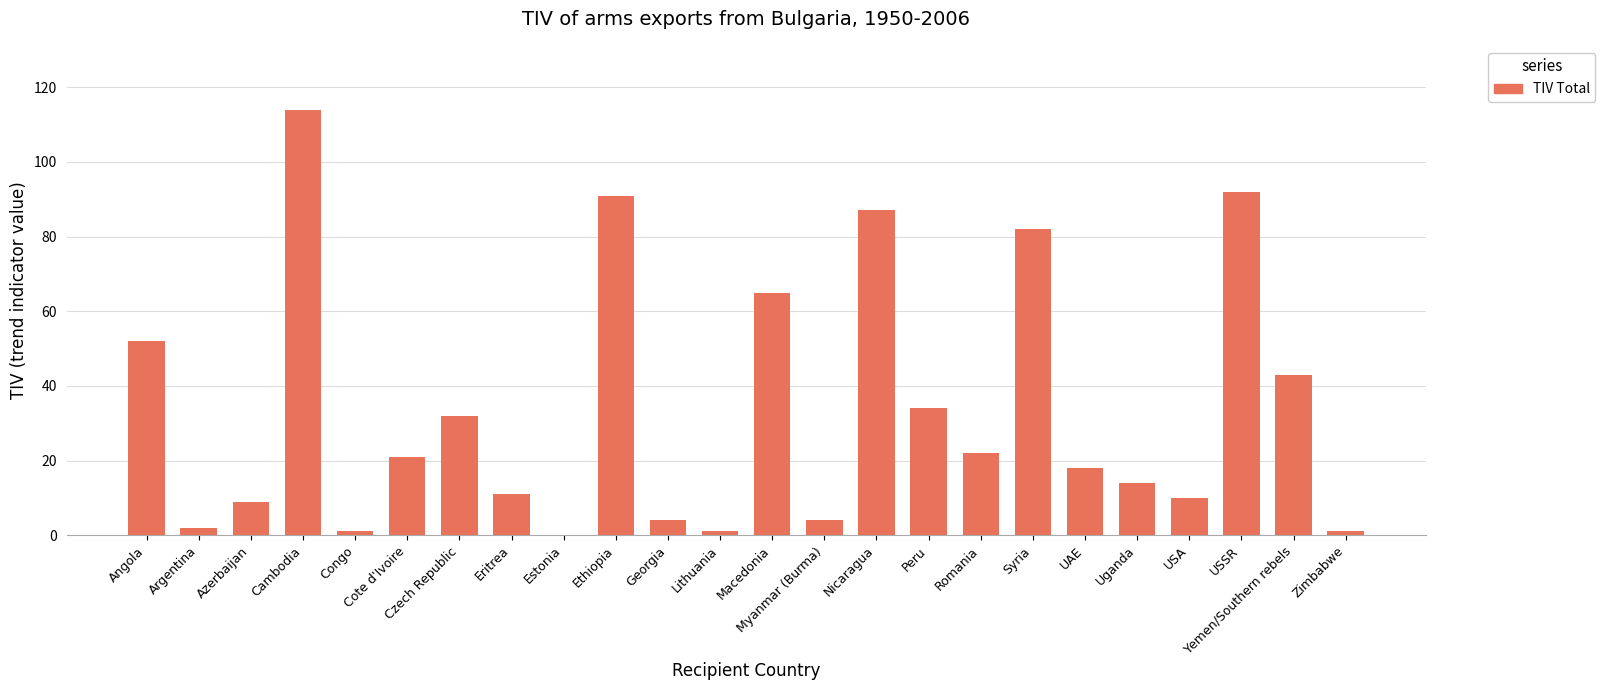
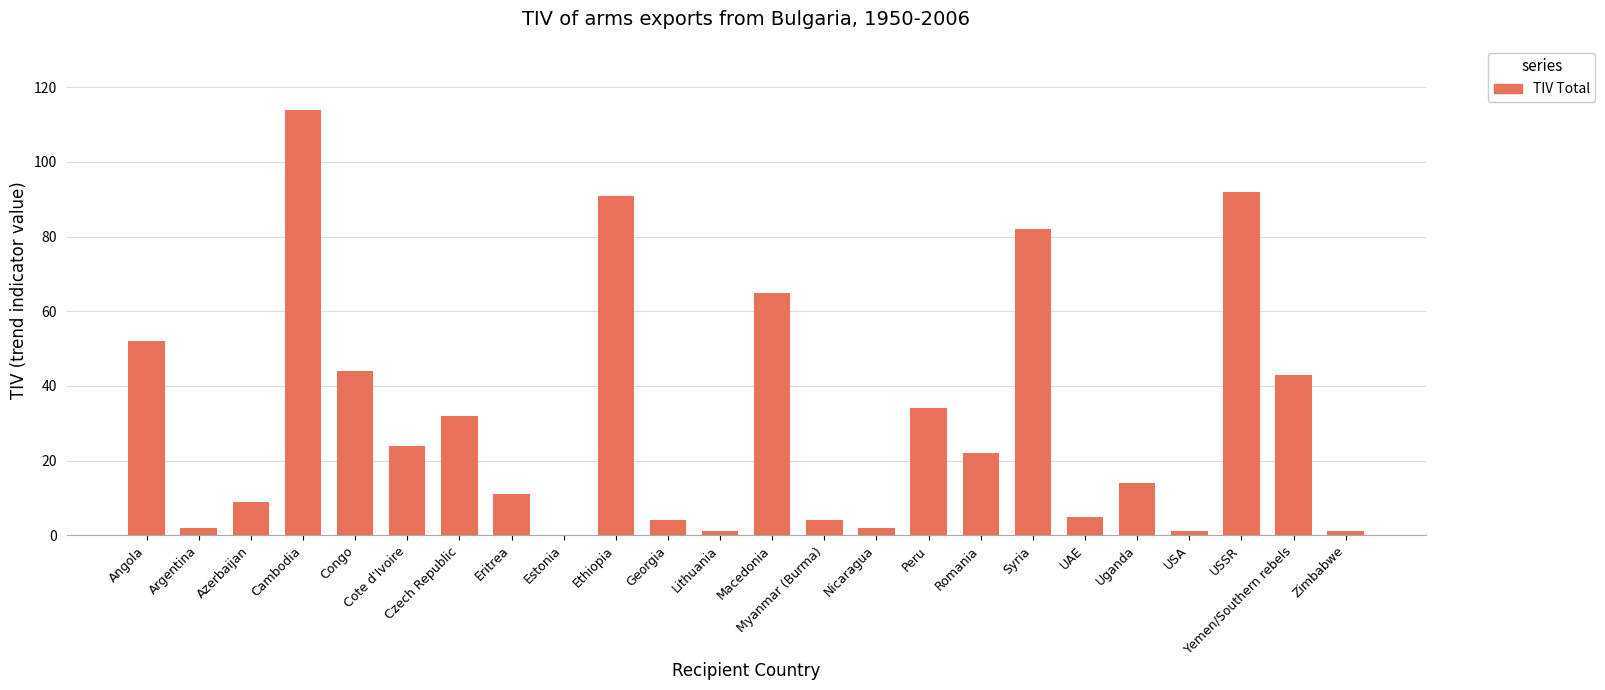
  {
    "Angola": 52,
    "Argentina": 2,
    "Azerbaijan": 9,
    "Cambodia": 114,
-   "Congo": 1,
-   "Cote d'Ivoire": 21,
+   "Congo": 44,
+   "Cote d'Ivoire": 24,
    "Czech Republic": 32,
    "Eritrea": 11,
    "Estonia": 0,
    "Ethiopia": 91,
    "Georgia": 4,
    "Lithuania": 1,
    "Macedonia": 65,
    "Myanmar (Burma)": 4,
-   "Nicaragua": 87,
+   "Nicaragua": 2,
    "Peru": 34,
    "Romania": 22,
    "Syria": 82,
-   "UAE": 18,
+   "UAE": 5,
    "Uganda": 14,
-   "USA": 10,
+   "USA": 1,
    "USSR": 92,
    "Yemen/Southern rebels": 43,
    "Zimbabwe": 1
  }
